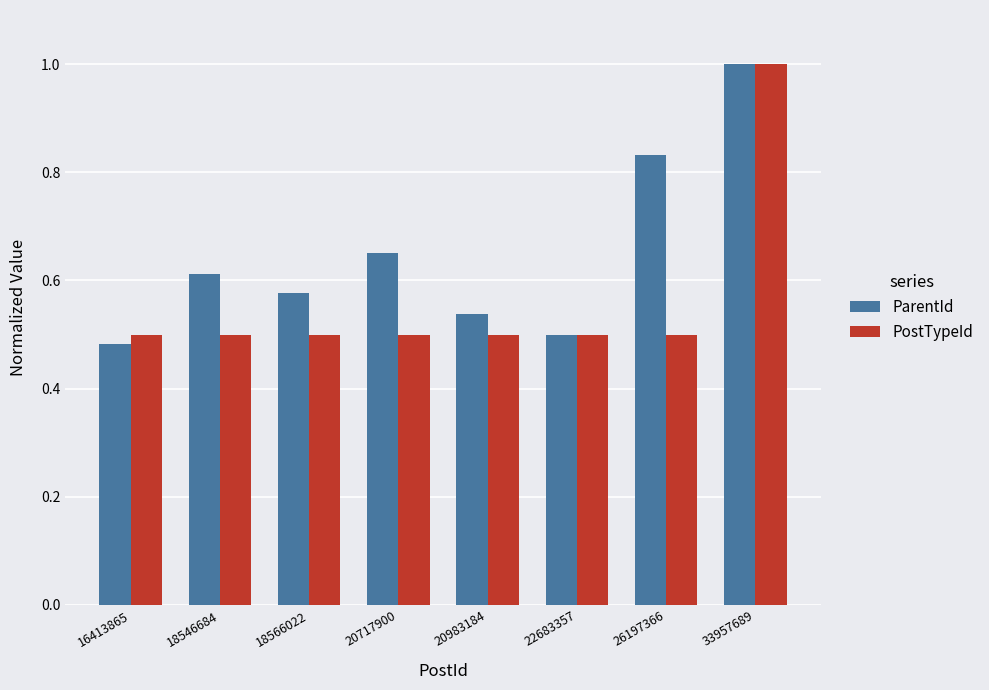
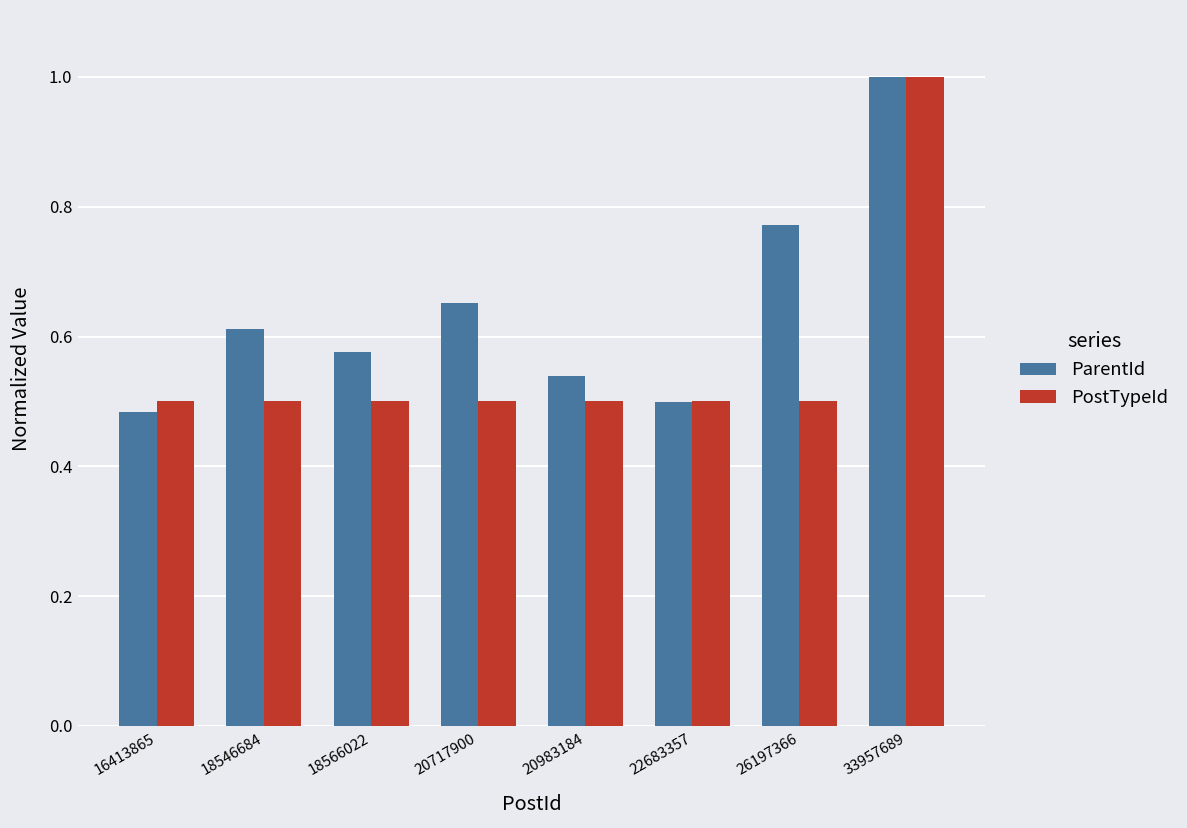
  {
    "ParentId": {
      "16413865": 0.48,
      "18546684": 0.61,
      "18566022": 0.58,
      "20717900": 0.65,
      "20983184": 0.54,
      "22683357": 0.50,
-     "26197366": 0.83,
+     "26197366": 0.77,
      "33957689": 1.00
    },
    "PostTypeId": {
      "16413865": 0.50,
      "18546684": 0.50,
      "18566022": 0.50,
      "20717900": 0.50,
      "20983184": 0.50,
      "22683357": 0.50,
      "26197366": 0.50,
      "33957689": 1.00
    }
  }
